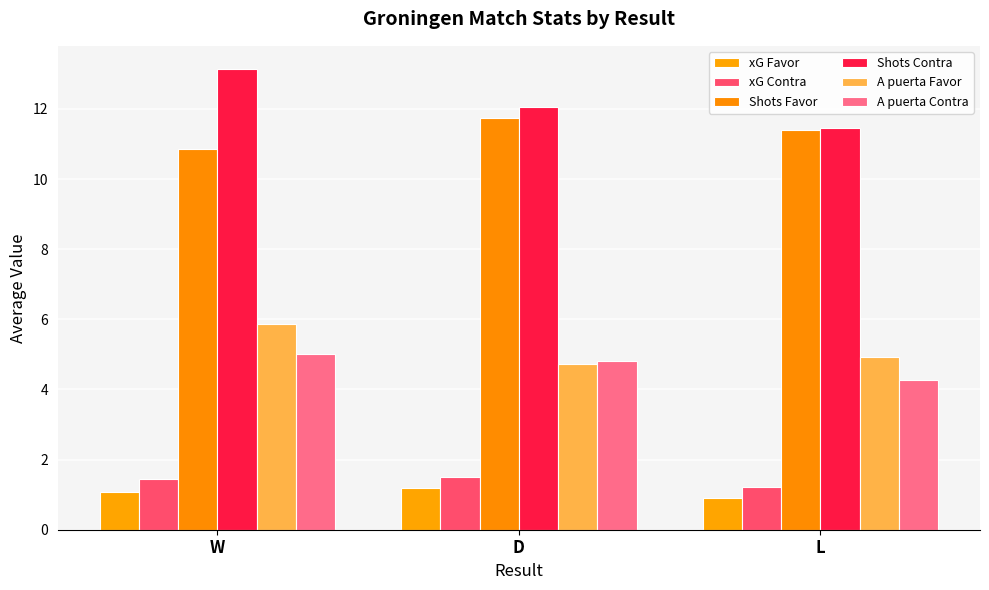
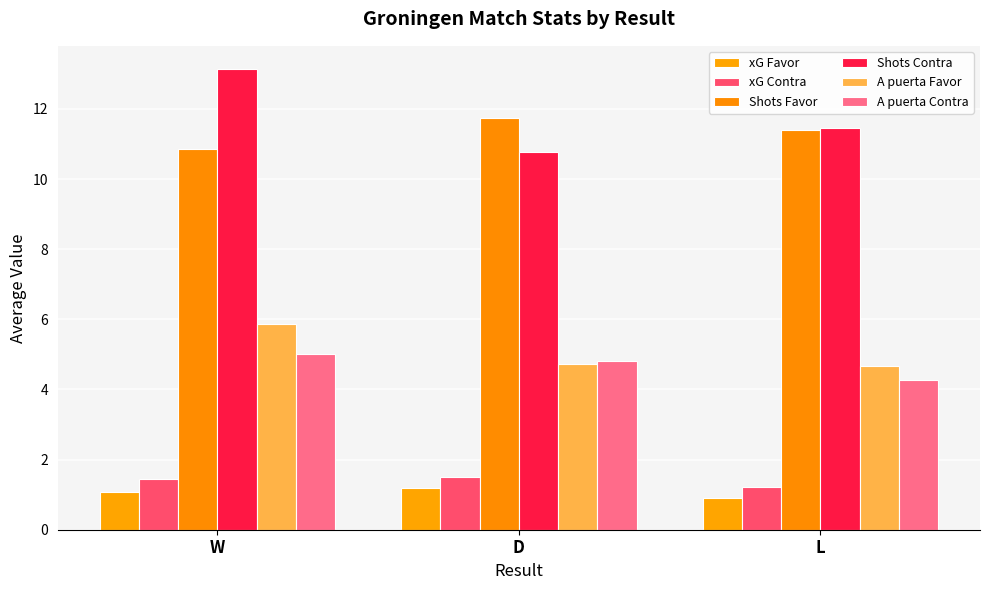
  {
    "Shots Contra": {
      "W": 13.1,
-     "D": 12.1,
+     "D": 10.8,
      "L": 11.5
    },
    "A puerta Favor": {
      "W": 5.9,
      "D": 4.7,
-     "L": 4.9
+     "L": 4.7
    }
  }
